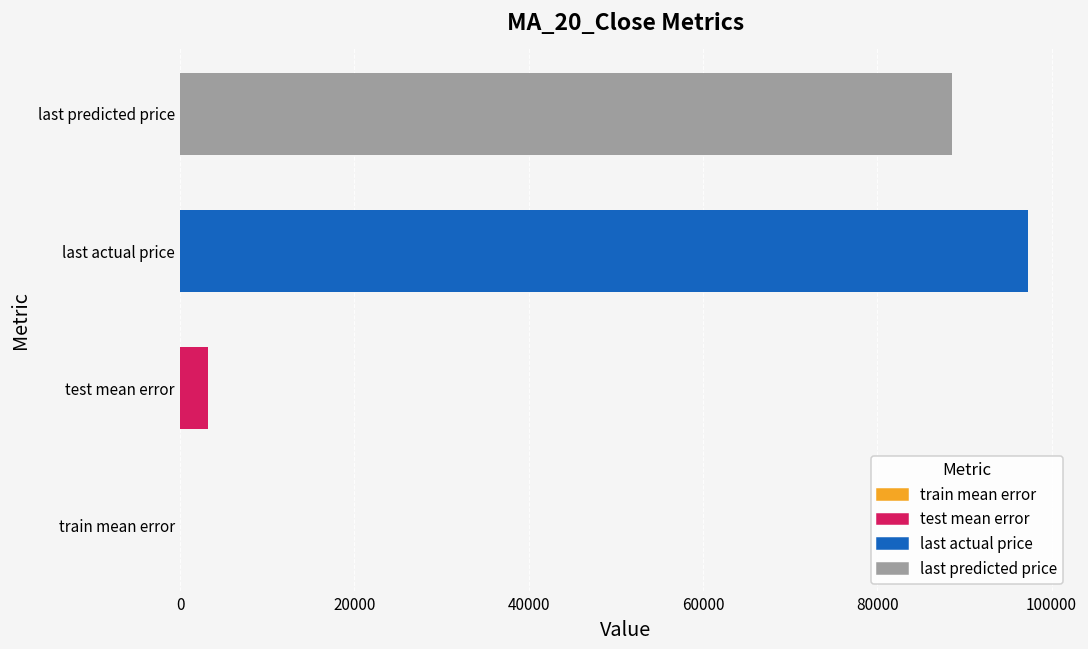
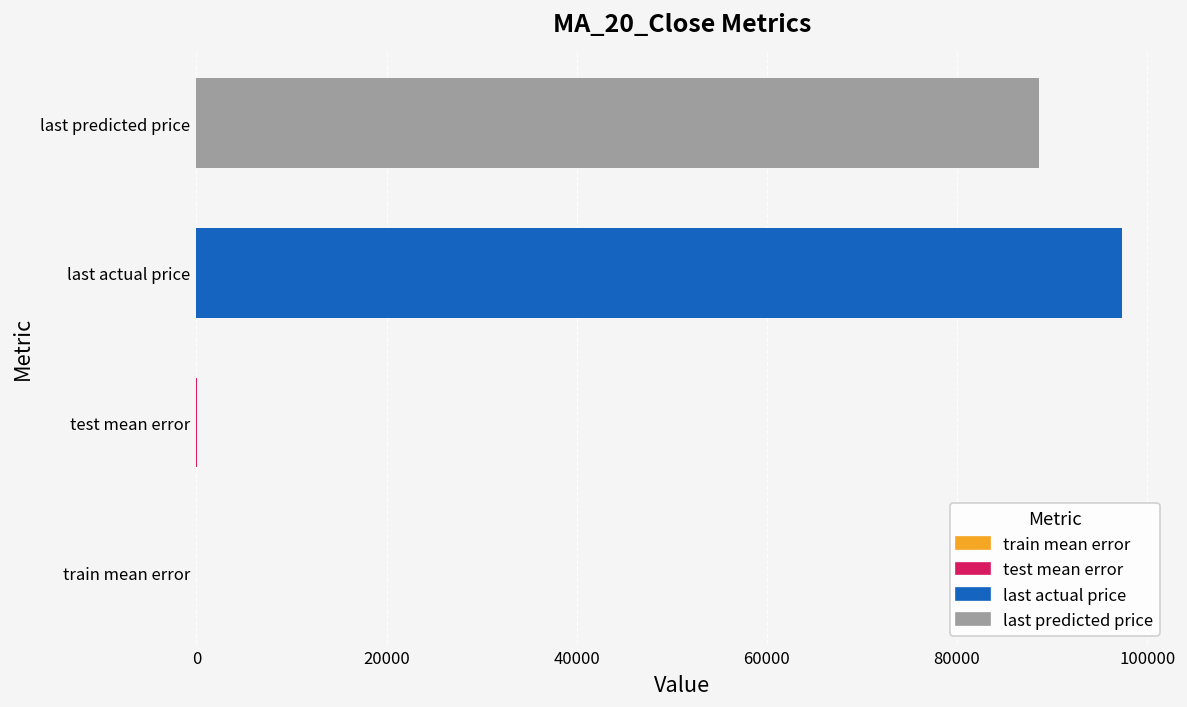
  {
    "last predicted price": 89000,
    "last actual price": 97000,
-   "test mean error": 3000
+   "test mean error": 0
  }
